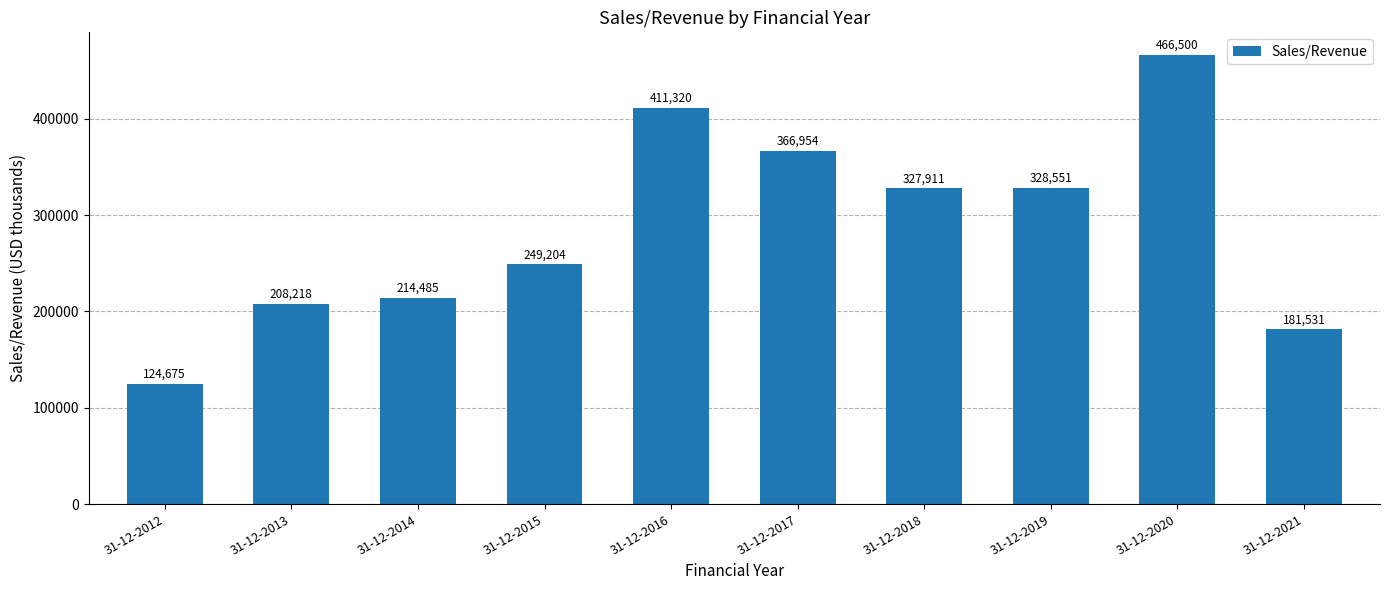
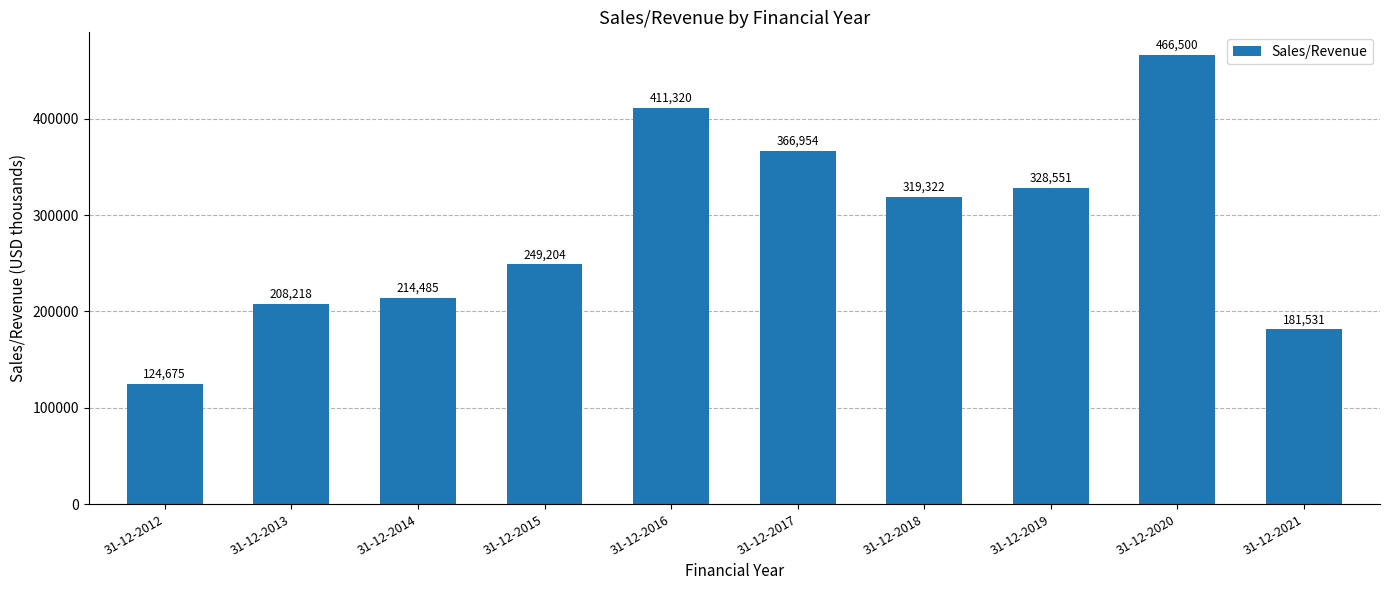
  {
    "31-12-2012": "124,675",
    "31-12-2013": "208,218",
    "31-12-2014": "214,485",
    "31-12-2015": "249,204",
    "31-12-2016": "411,320",
    "31-12-2017": "366,954",
-   "31-12-2018": "327,911",
+   "31-12-2018": "319,322",
    "31-12-2019": "328,551",
    "31-12-2020": "466,500",
    "31-12-2021": "181,531"
  }
